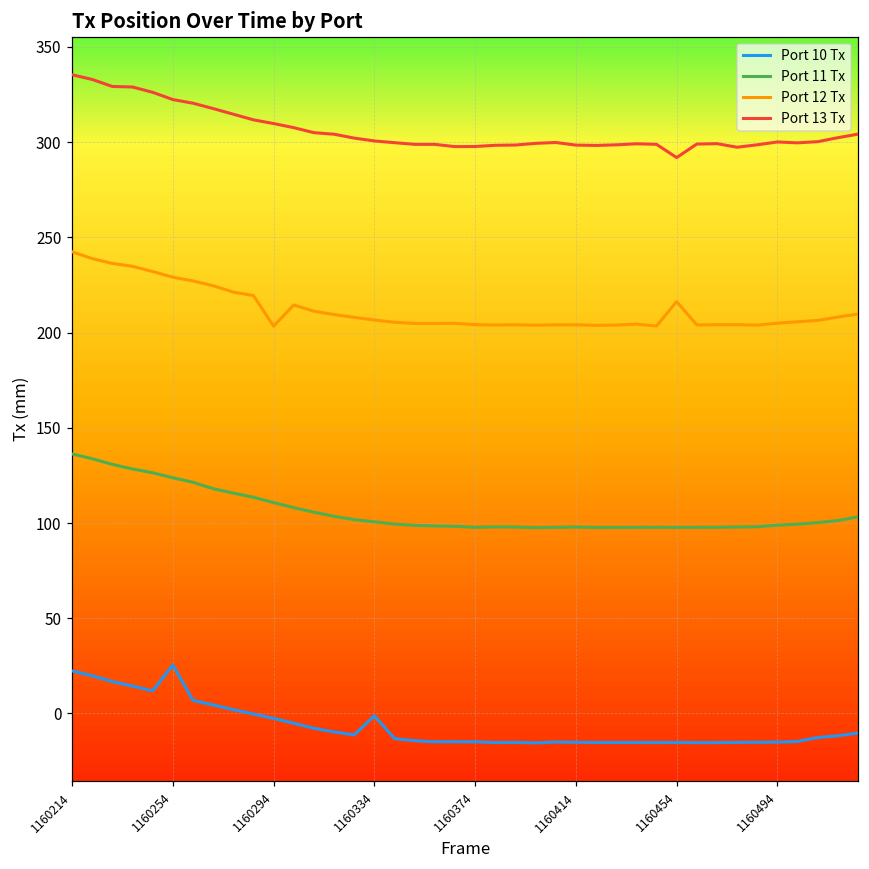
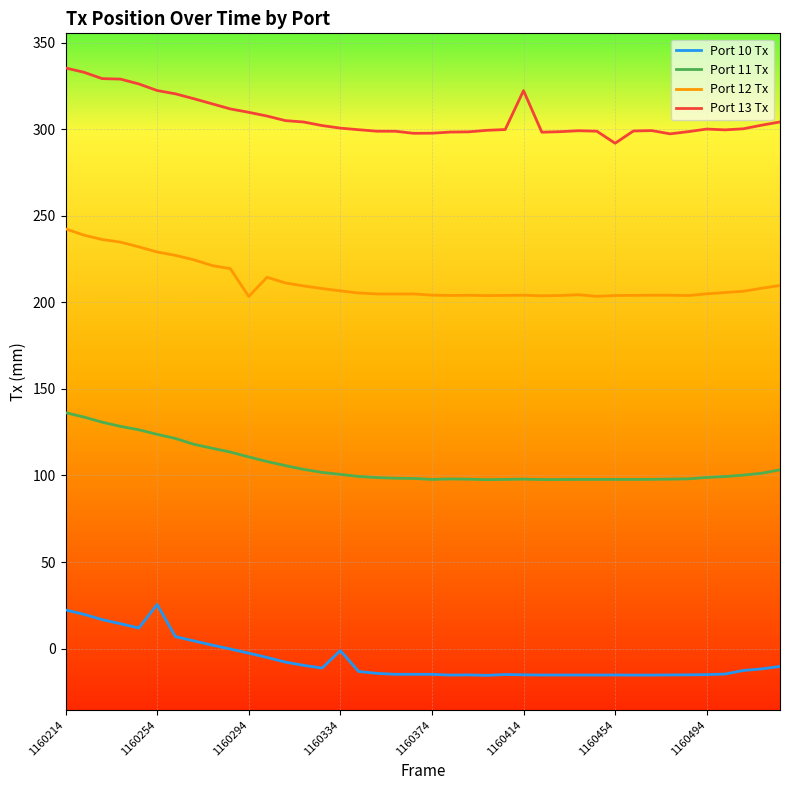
  {
    "Port 10 Tx": {
      "1160214": 22,
      "1160254": 25,
      "1160294": -3,
      "1160334": -1,
      "1160374": -15,
      "1160414": -15,
      "1160454": -15,
      "1160494": -15
    },
    "Port 11 Tx": {
      "1160214": 136,
      "1160254": 124,
      "1160294": 111,
      "1160334": 101,
      "1160374": 98,
      "1160414": 98,
      "1160454": 98,
      "1160494": 99
    },
    "Port 12 Tx": {
      "1160214": 242,
      "1160254": 229,
      "1160294": 203,
      "1160334": 207,
      "1160374": 204,
      "1160414": 204,
-     "1160454": 216,
+     "1160454": 204,
      "1160494": 205
    },
    "Port 13 Tx": {
      "1160214": 335,
      "1160254": 322,
      "1160294": 310,
      "1160334": 301,
      "1160374": 298,
-     "1160414": 298,
+     "1160414": 322,
      "1160454": 292,
      "1160494": 300
    }
  }
